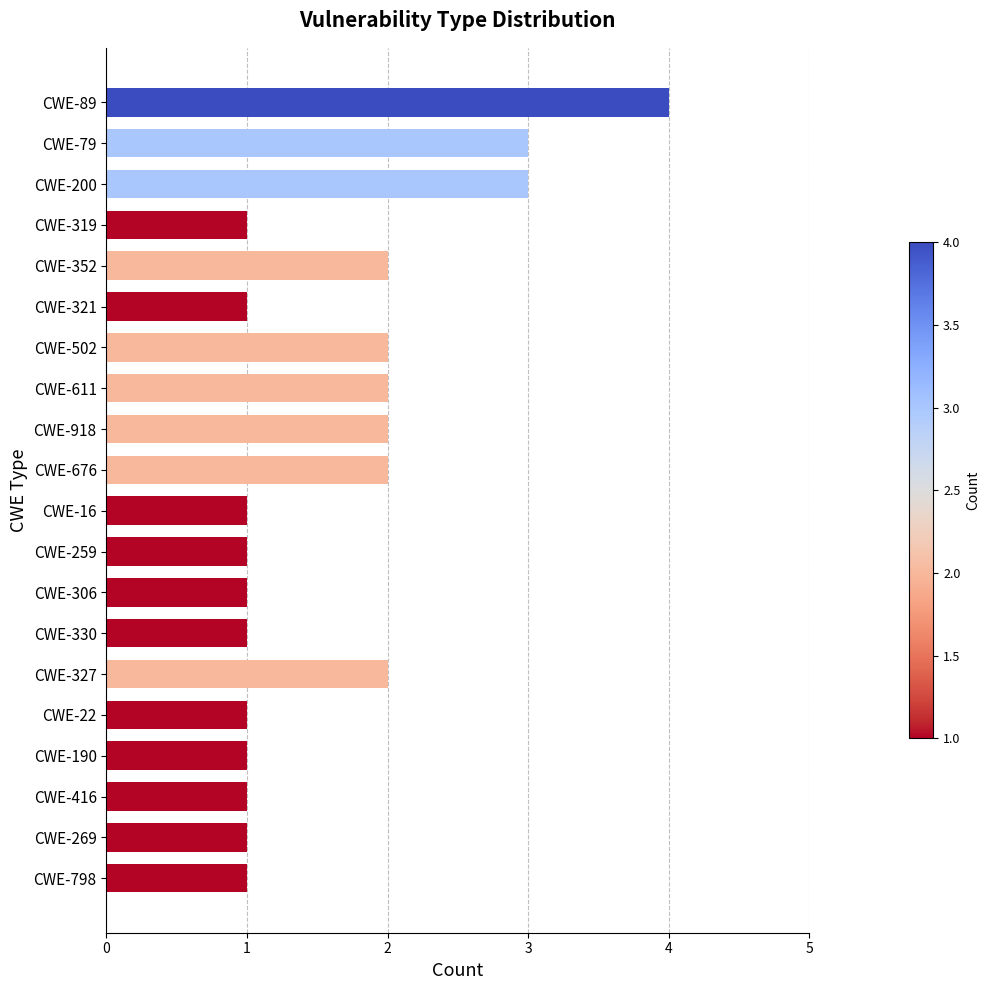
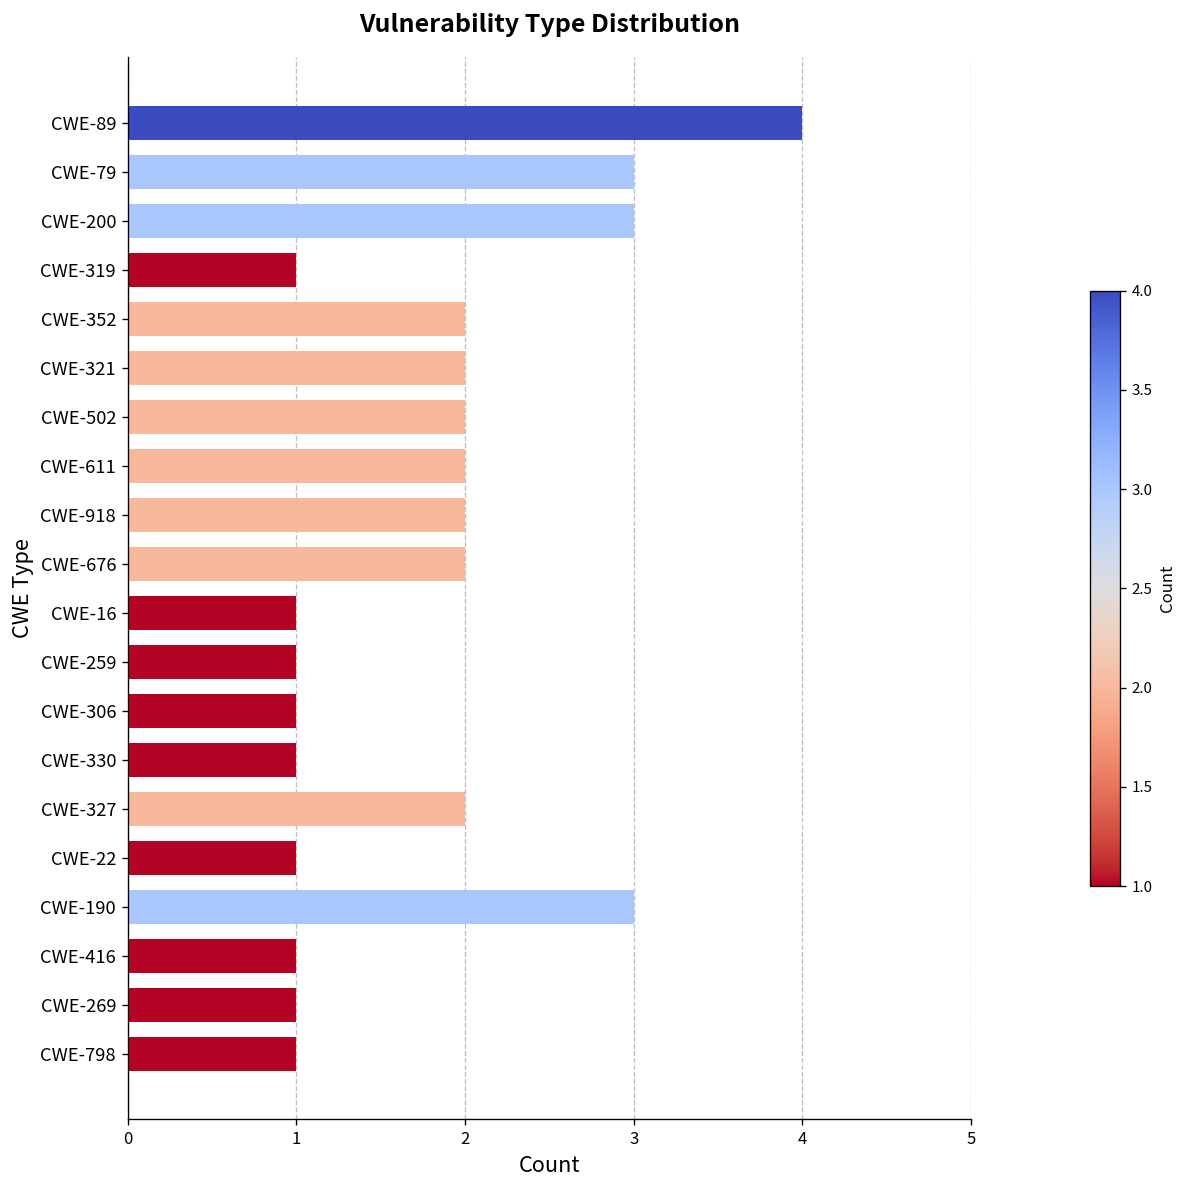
  {
    "CWE-89": 4,
    "CWE-79": 3,
    "CWE-200": 3,
    "CWE-319": 1,
    "CWE-352": 2,
-   "CWE-321": 1,
+   "CWE-321": 2,
    "CWE-502": 2,
    "CWE-611": 2,
    "CWE-918": 2,
    "CWE-676": 2,
    "CWE-16": 1,
    "CWE-259": 1,
    "CWE-306": 1,
    "CWE-330": 1,
    "CWE-327": 2,
    "CWE-22": 1,
-   "CWE-190": 1,
+   "CWE-190": 3,
    "CWE-416": 1,
    "CWE-269": 1,
    "CWE-798": 1
  }
